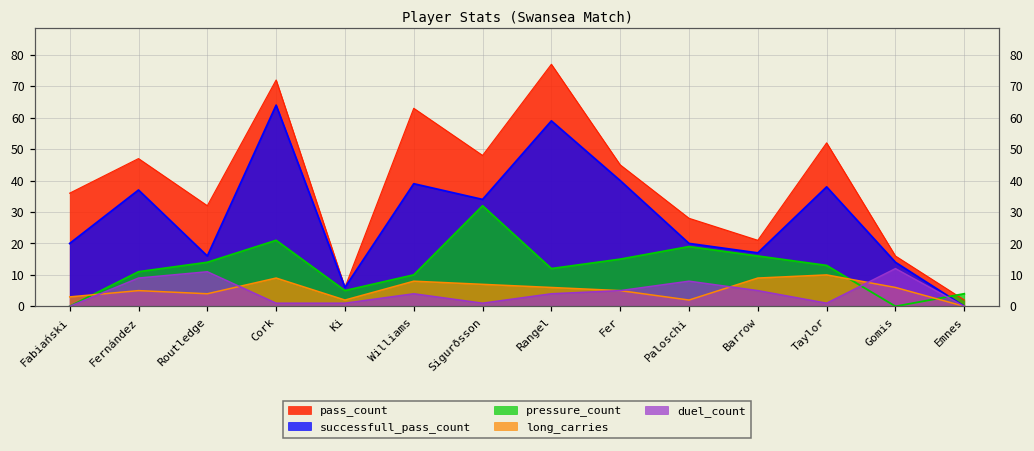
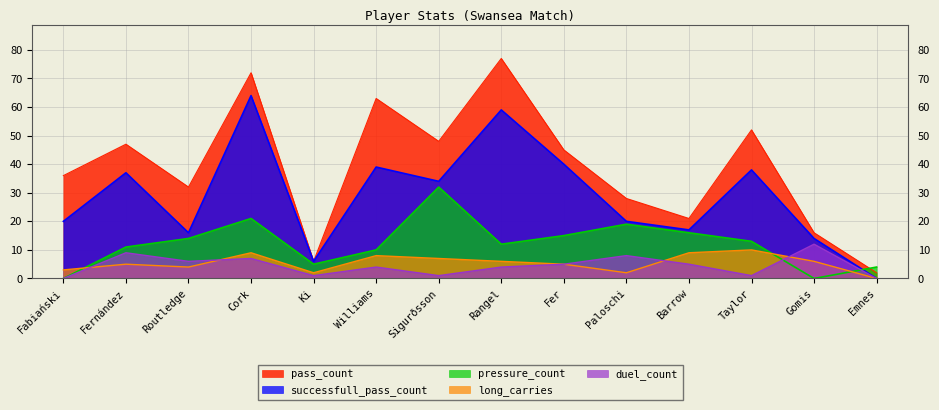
  {
    "pass_count": {
      "Fabiański": 36,
      "Fernández": 47,
      "Routledge": 32,
      "Cork": 72,
      "Williams": 63,
      "Sigurðsson": 48,
      "Rangel": 77,
      "Fer": 45,
      "Paloschi": 28,
      "Barrow": 21,
      "Taylor": 52,
      "Gomis": 16,
      "Emnes": 2
    },
    "successfull_pass_count": {
      "Fabiański": 20,
      "Fernández": 37,
      "Routledge": 16,
      "Cork": 64,
      "Williams": 39,
      "Sigurðsson": 34,
      "Rangel": 59,
      "Fer": 40,
      "Paloschi": 20,
      "Barrow": 17,
      "Taylor": 38,
      "Gomis": 14
    },
    "pressure_count": {
      "Fernández": 11,
      "Routledge": 14,
      "Cork": 21,
      "Ki": 5,
      "Williams": 10,
      "Sigurðsson": 32,
      "Rangel": 12,
      "Fer": 15,
      "Paloschi": 19,
      "Barrow": 16,
      "Taylor": 13,
      "Gomis": 0,
      "Emnes": 4
    },
    "long_carries": {
      "Fabiański": 3,
      "Fernández": 5,
      "Routledge": 4,
      "Cork": 9,
      "Ki": 2,
      "Williams": 8,
      "Sigurðsson": 7,
      "Rangel": 6,
      "Paloschi": 2,
      "Barrow": 9,
      "Taylor": 10,
      "Gomis": 6
    },
    "duel_count": {
      "Fernández": 9,
-     "Routledge": 11,
-     "Cork": 1,
+     "Routledge": 6,
+     "Cork": 7,
      "Ki": 1,
      "Williams": 4,
      "Sigurðsson": 1,
      "Rangel": 4,
      "Paloschi": 8,
      "Barrow": 5,
      "Taylor": 1,
      "Gomis": 12
    }
  }
